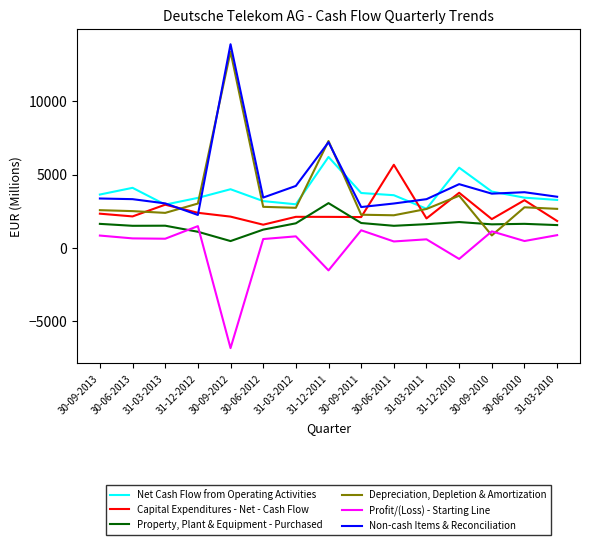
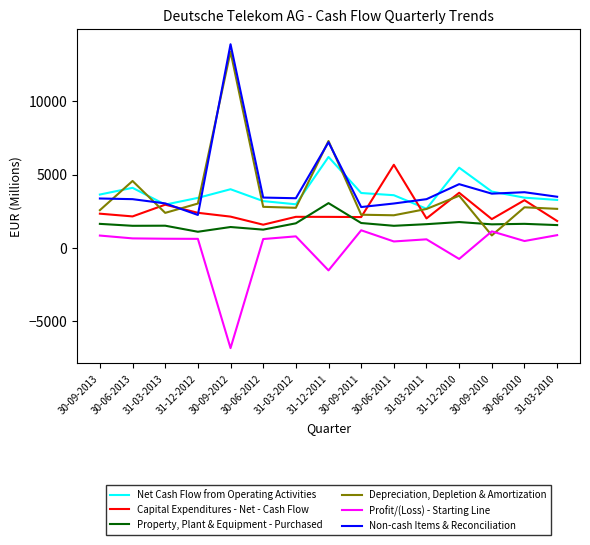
  {
    "Net Cash Flow from Operating Activities": {
      "30-09-2013": 3600,
      "30-06-2013": 4100,
      "31-12-2012": 3400,
      "30-09-2012": 4000,
      "30-06-2012": 3200,
      "31-03-2012": 3000,
      "31-12-2011": 6200,
      "30-09-2011": 3700,
      "30-06-2011": 3600,
      "31-12-2010": 5500,
      "31-03-2010": 3300
    },
    "Capital Expenditures - Net - Cash Flow": {
      "30-09-2013": 2300,
      "30-06-2013": 2100,
      "30-09-2012": 2100,
      "30-06-2012": 1600,
      "31-03-2012": 2100,
      "31-12-2011": 2100,
      "30-06-2011": 5700,
      "31-03-2011": 2000,
      "31-12-2010": 3800,
      "30-09-2010": 2000,
      "31-03-2010": 1800
    },
    "Property, Plant & Equipment - Purchased": {
      "30-09-2013": 1600,
      "30-06-2013": 1500,
      "31-03-2013": 1500,
      "31-12-2012": 1100,
-     "30-09-2012": 500,
+     "30-09-2012": 1400,
      "30-06-2012": 1200,
      "31-03-2012": 1700,
      "31-12-2011": 3100,
      "30-09-2011": 1700,
      "30-06-2011": 1500,
      "31-03-2011": 1600,
      "31-12-2010": 1800,
      "30-09-2010": 1600,
      "30-06-2010": 1600,
      "31-03-2010": 1600
    },
    "Depreciation, Depletion & Amortization": {
      "30-09-2013": 2600,
-     "30-06-2013": 2500,
+     "30-06-2013": 4600,
      "31-03-2013": 2400,
      "31-12-2012": 3000,
      "30-09-2012": 13400,
      "30-06-2012": 2800,
      "31-03-2012": 2700,
      "30-06-2011": 2200,
      "31-12-2010": 3600,
      "30-09-2010": 800,
      "30-06-2010": 2800,
      "31-03-2010": 2700
    },
    "Profit/(Loss) - Starting Line": {
      "30-09-2013": 800,
      "30-06-2013": 600,
      "31-03-2013": 600,
-     "31-12-2012": 1500,
+     "31-12-2012": 600,
      "30-09-2012": -6900,
      "30-06-2012": 600,
      "31-03-2012": 800,
      "31-12-2011": -1500,
      "30-09-2011": 1200,
      "30-06-2011": 400,
      "31-03-2011": 600,
      "31-12-2010": -800,
      "30-09-2010": 1100,
      "30-06-2010": 500,
      "31-03-2010": 900
    },
    "Non-cash Items & Reconciliation": {
      "30-09-2013": 3400,
      "30-06-2013": 3300,
      "30-09-2012": 13900,
      "30-06-2012": 3400,
-     "31-03-2012": 4200,
+     "31-03-2012": 3400,
      "30-09-2011": 2800,
      "30-06-2011": 3000,
      "31-03-2011": 3300,
      "31-12-2010": 4300,
      "30-06-2010": 3800,
      "31-03-2010": 3500
    }
  }
